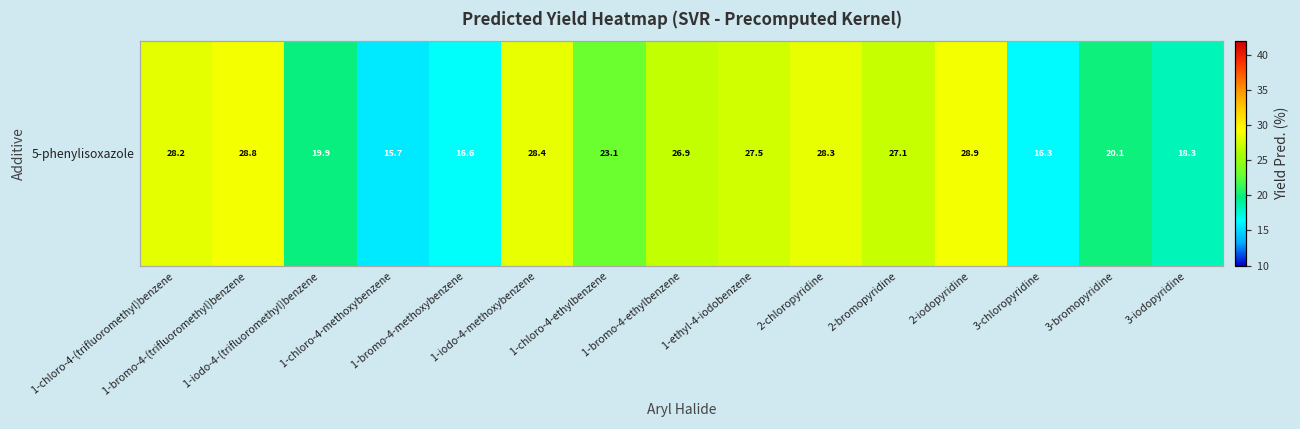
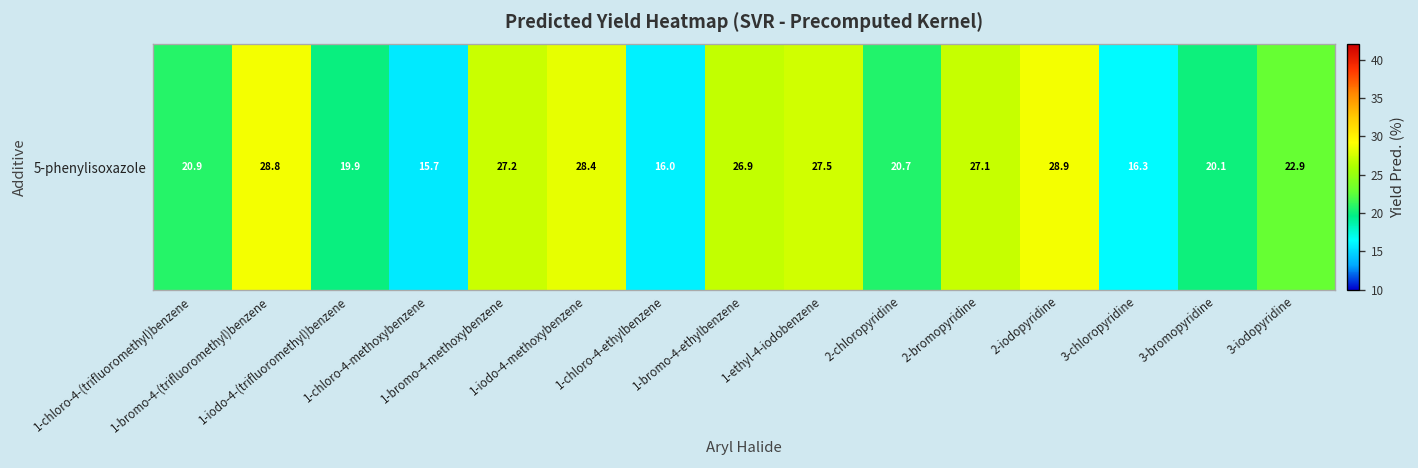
  {
    "5-phenylisoxazole": {
-     "1-chloro-4-(trifluoromethyl)benzene": 28.2,
+     "1-chloro-4-(trifluoromethyl)benzene": 20.9,
      "1-bromo-4-(trifluoromethyl)benzene": 28.8,
      "1-iodo-4-(trifluoromethyl)benzene": 19.9,
      "1-chloro-4-methoxybenzene": 15.7,
-     "1-bromo-4-methoxybenzene": 16.6,
+     "1-bromo-4-methoxybenzene": 27.2,
      "1-iodo-4-methoxybenzene": 28.4,
-     "1-chloro-4-ethylbenzene": 23.1,
+     "1-chloro-4-ethylbenzene": 16.0,
      "1-bromo-4-ethylbenzene": 26.9,
      "1-ethyl-4-iodobenzene": 27.5,
-     "2-chloropyridine": 28.3,
+     "2-chloropyridine": 20.7,
      "2-bromopyridine": 27.1,
      "2-iodopyridine": 28.9,
      "3-chloropyridine": 16.3,
      "3-bromopyridine": 20.1,
-     "3-iodopyridine": 18.3
+     "3-iodopyridine": 22.9
    }
  }
